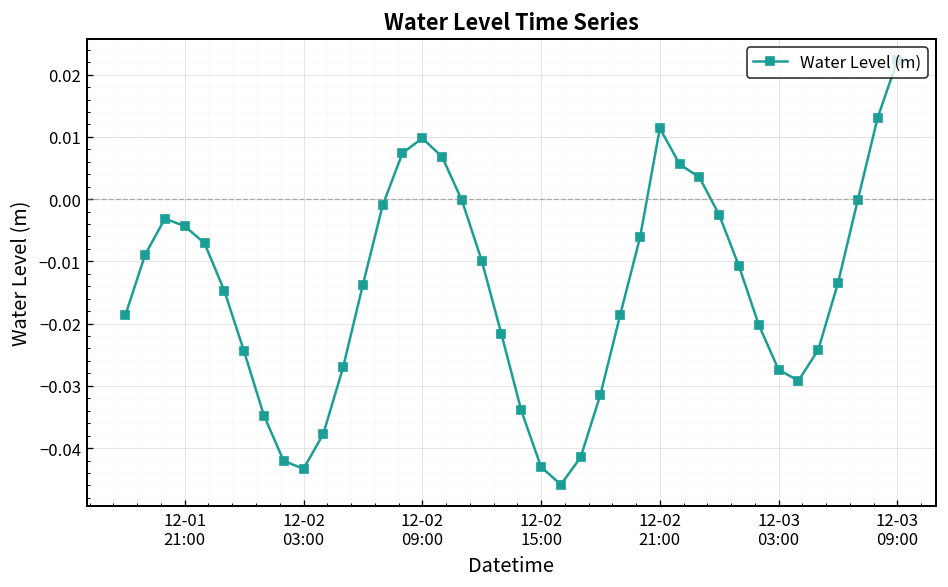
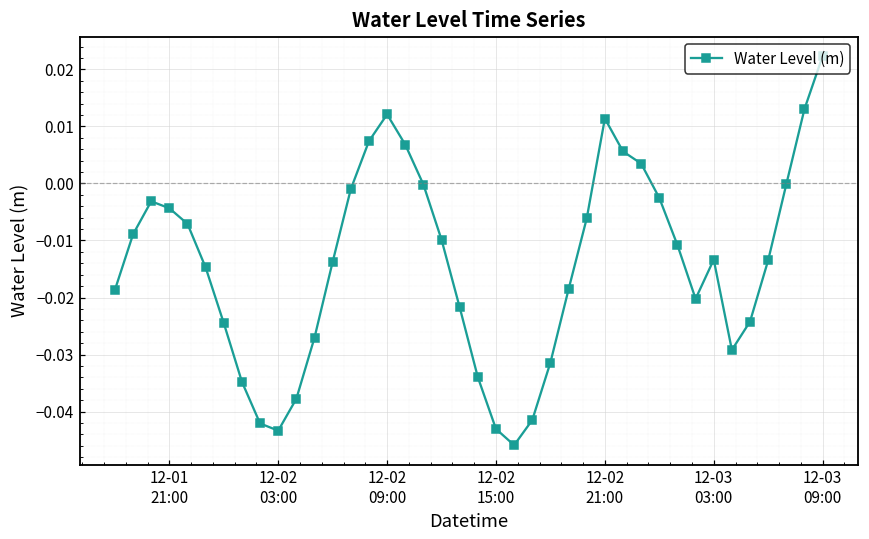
  {
    "12-01 21:00": -0.004,
    "12-02 03:00": -0.043,
-   "12-02 09:00": 0.010,
+   "12-02 09:00": 0.012,
    "12-02 15:00": -0.043,
    "12-02 21:00": 0.011,
-   "12-03 03:00": -0.027
+   "12-03 03:00": -0.013
  }
